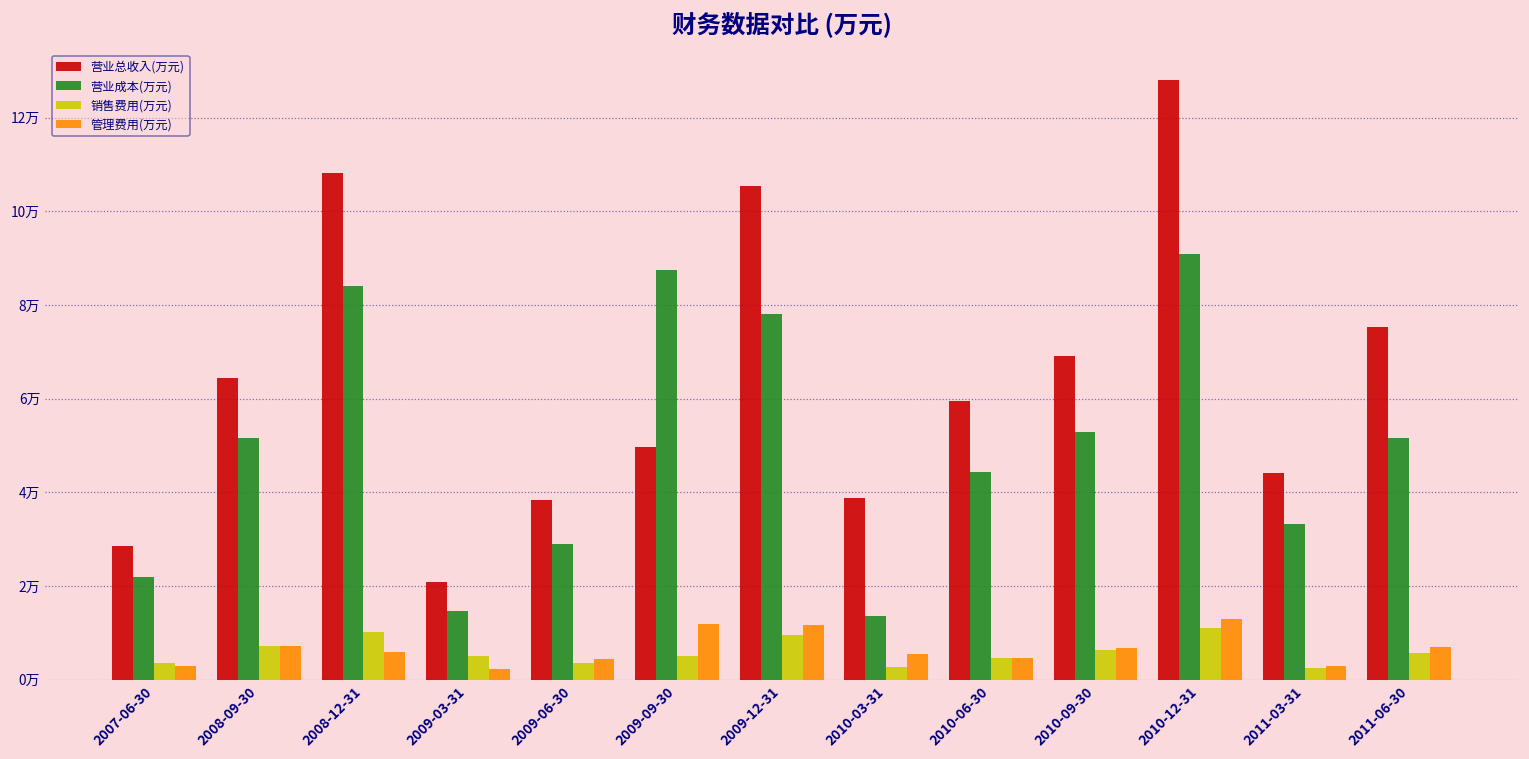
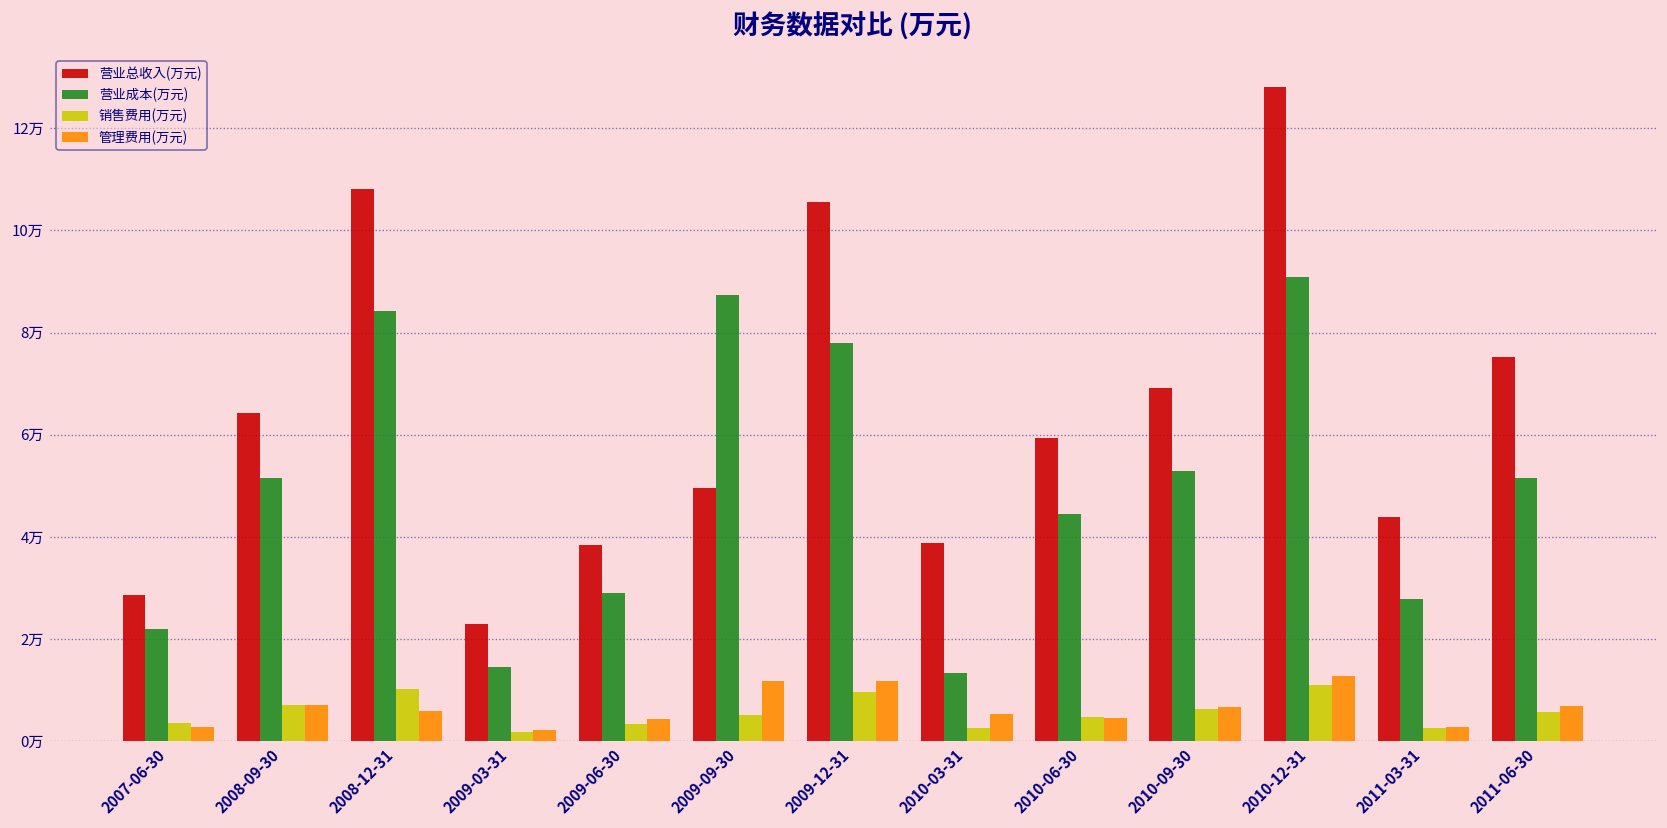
  {
    "营业总收入(万元)": {
      "2007-06-30": "2.9万",
      "2008-09-30": "6.4万",
      "2008-12-31": "10.8万",
-     "2009-03-31": "2.1万",
+     "2009-03-31": "2.3万",
      "2009-06-30": "3.8万",
      "2009-09-30": "5.0万",
      "2009-12-31": "10.5万",
      "2010-03-31": "3.9万",
      "2010-06-30": "5.9万",
      "2010-09-30": "6.9万",
      "2010-12-31": "12.8万",
      "2011-03-31": "4.4万",
      "2011-06-30": "7.5万"
    },
    "营业成本(万元)": {
      "2007-06-30": "2.2万",
      "2008-09-30": "5.2万",
      "2008-12-31": "8.4万",
      "2009-03-31": "1.5万",
      "2009-06-30": "2.9万",
      "2009-09-30": "8.7万",
      "2009-12-31": "7.8万",
      "2010-03-31": "1.3万",
      "2010-06-30": "4.4万",
      "2010-09-30": "5.3万",
      "2010-12-31": "9.1万",
-     "2011-03-31": "3.3万",
+     "2011-03-31": "2.8万",
      "2011-06-30": "5.2万"
    },
    "销售费用(万元)": {
      "2007-06-30": "0.4万",
      "2008-09-30": "0.7万",
      "2008-12-31": "1.0万",
-     "2009-03-31": "0.5万",
+     "2009-03-31": "0.2万",
      "2009-06-30": "0.3万",
      "2009-09-30": "0.5万",
      "2009-12-31": "1.0万",
      "2010-03-31": "0.3万",
      "2010-06-30": "0.5万",
      "2010-09-30": "0.6万",
      "2010-12-31": "1.1万",
      "2011-03-31": "0.3万",
      "2011-06-30": "0.6万"
    },
    "管理费用(万元)": {
      "2007-06-30": "0.3万",
      "2008-09-30": "0.7万",
      "2008-12-31": "0.6万",
      "2009-03-31": "0.2万",
      "2009-06-30": "0.4万",
      "2009-09-30": "1.2万",
      "2009-12-31": "1.2万",
      "2010-03-31": "0.5万",
      "2010-06-30": "0.5万",
      "2010-09-30": "0.7万",
      "2010-12-31": "1.3万",
      "2011-03-31": "0.3万",
      "2011-06-30": "0.7万"
    }
  }
